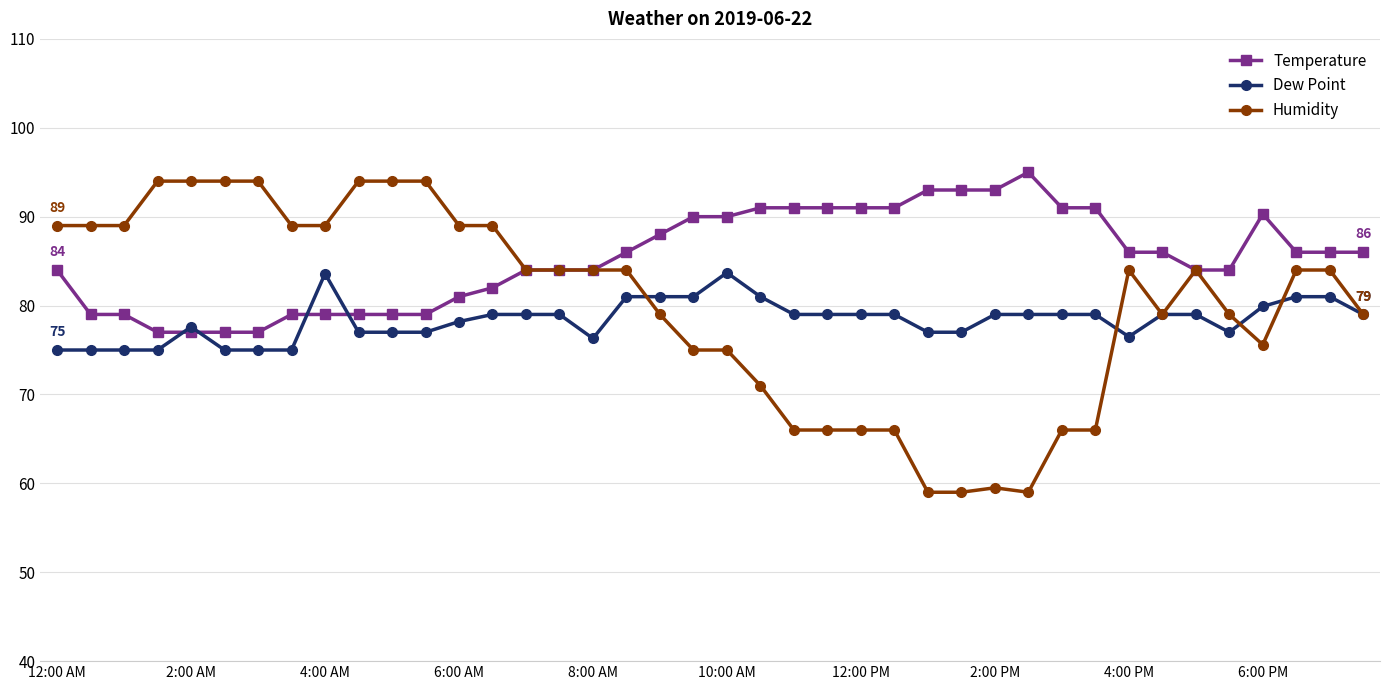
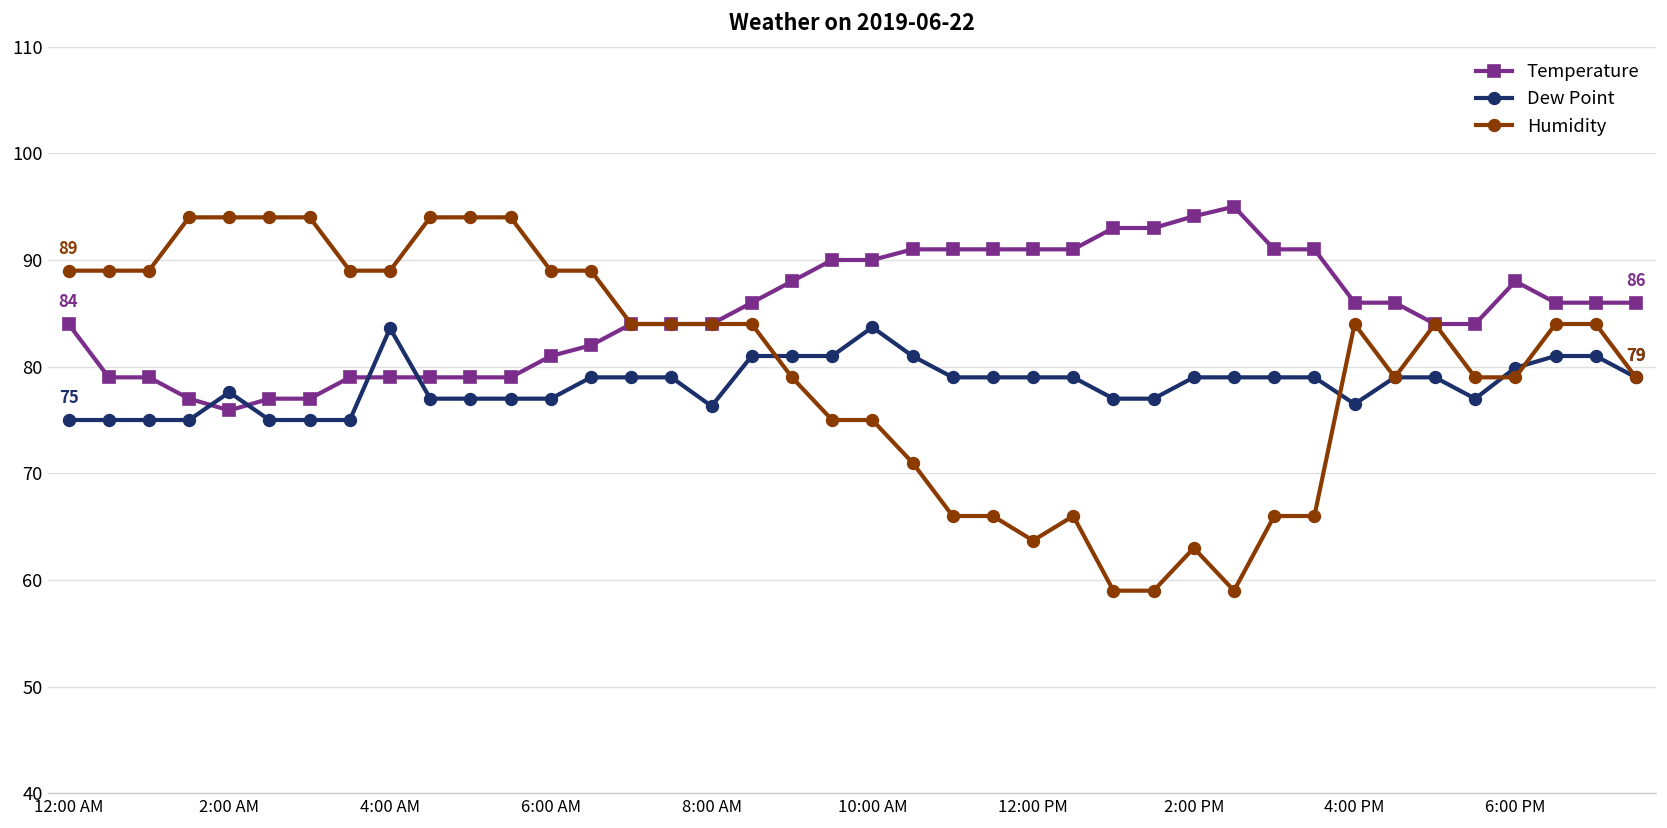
  {
    "Temperature": {
-     "2:00 AM": 77,
+     "2:00 AM": 76,
      "4:00 AM": 79,
      "6:00 AM": 81,
      "10:00 AM": 90,
      "12:00 PM": 91,
-     "2:00 PM": 93,
+     "2:00 PM": 94,
      "4:00 PM": 86,
-     "6:00 PM": 90
+     "6:00 PM": 88
    },
    "Dew Point": {
      "2:00 AM": 78,
      "4:00 AM": 84,
-     "6:00 AM": 78,
+     "6:00 AM": 77,
      "8:00 AM": 76,
      "10:00 AM": 84,
      "12:00 PM": 79,
      "2:00 PM": 79,
      "4:00 PM": 77,
      "6:00 PM": 80
    },
    "Humidity": {
      "2:00 AM": 94,
      "4:00 AM": 89,
      "6:00 AM": 89,
      "10:00 AM": 75,
-     "12:00 PM": 66,
-     "2:00 PM": 60,
+     "12:00 PM": 64,
+     "2:00 PM": 63,
      "4:00 PM": 84,
-     "6:00 PM": 76
+     "6:00 PM": 79
    }
  }
